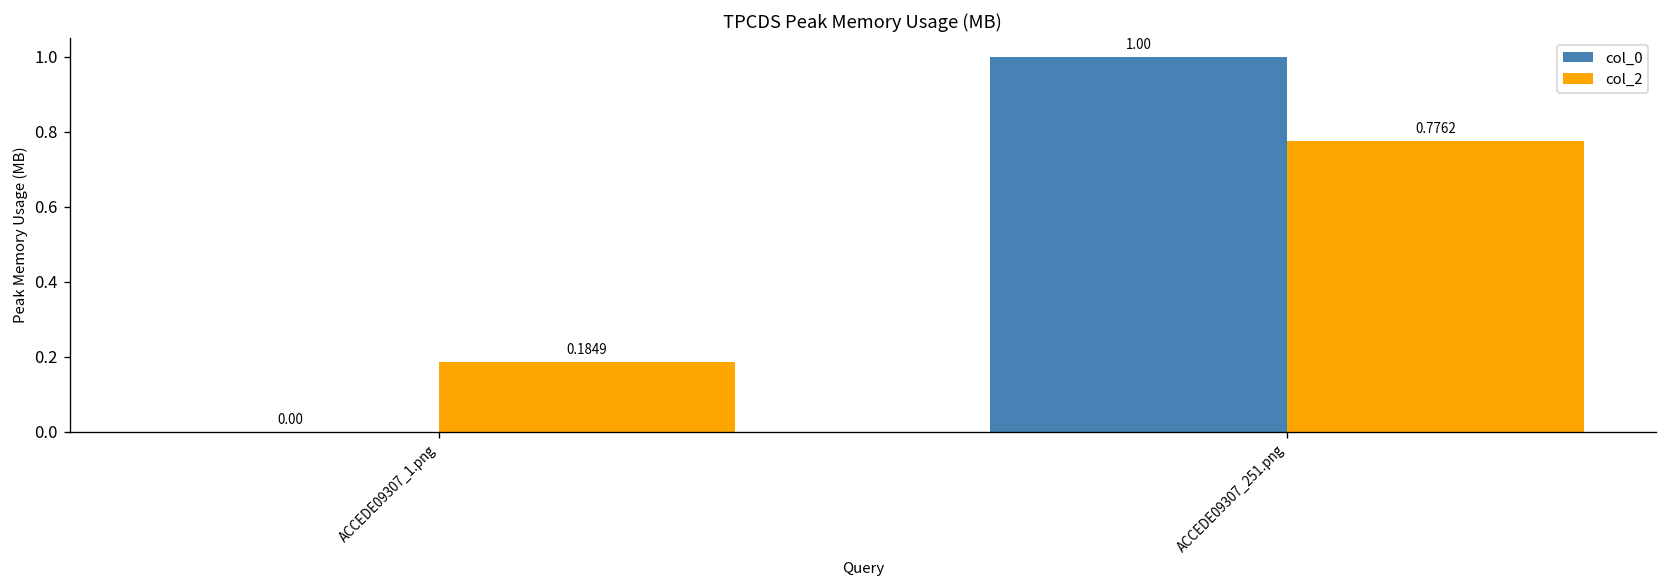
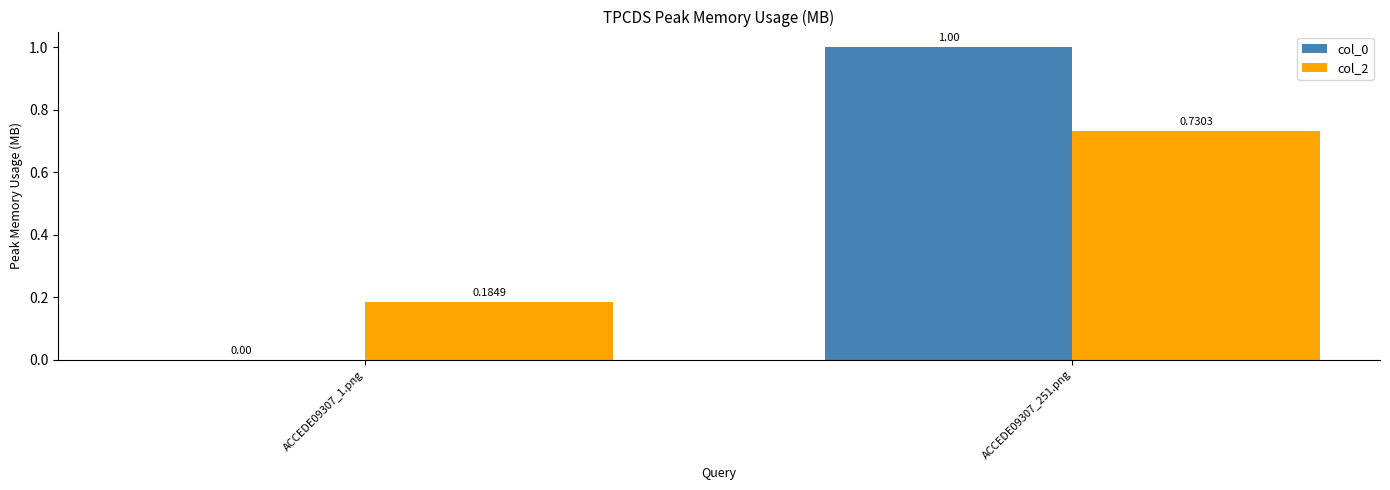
  {
    "col_0": {
      "ACCEDE09307_1.png": 0.00,
      "ACCEDE09307_251.png": 1.00
    },
    "col_2": {
      "ACCEDE09307_1.png": 0.1849,
-     "ACCEDE09307_251.png": 0.7762
+     "ACCEDE09307_251.png": 0.7303
    }
  }
